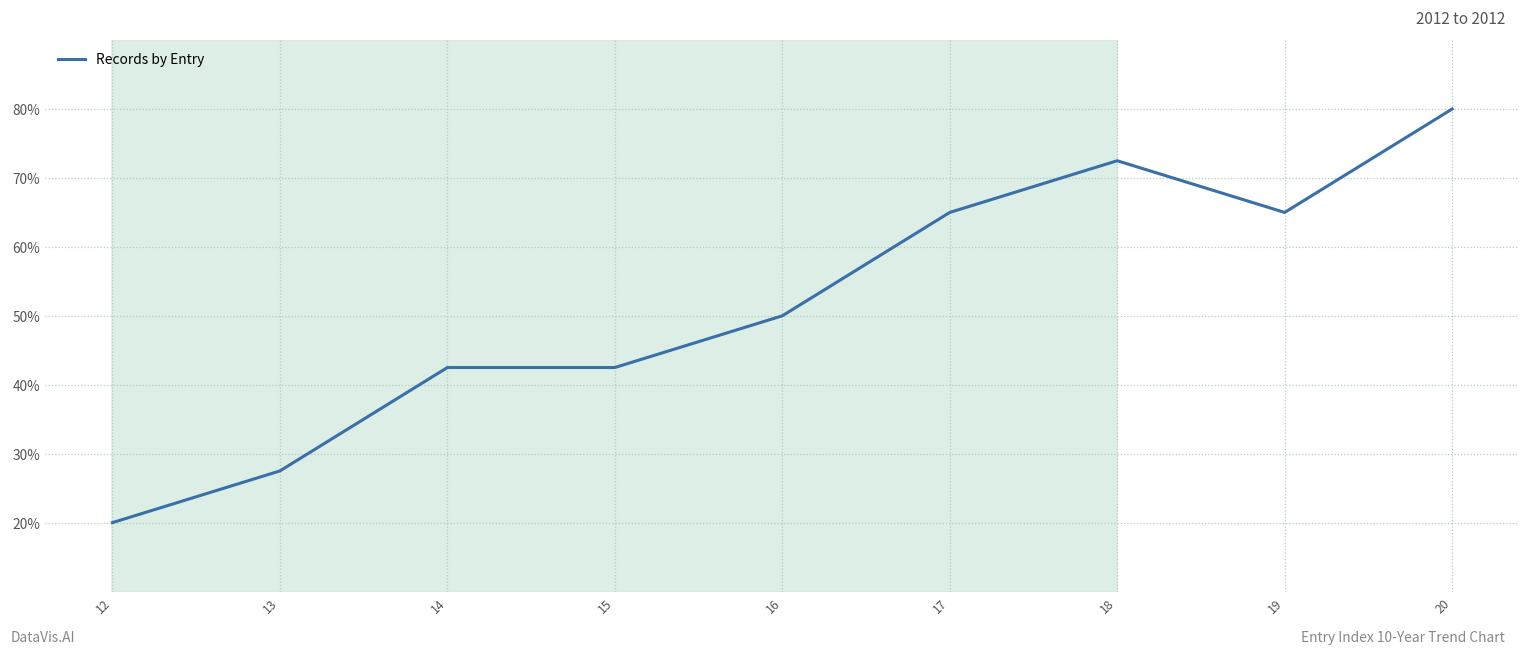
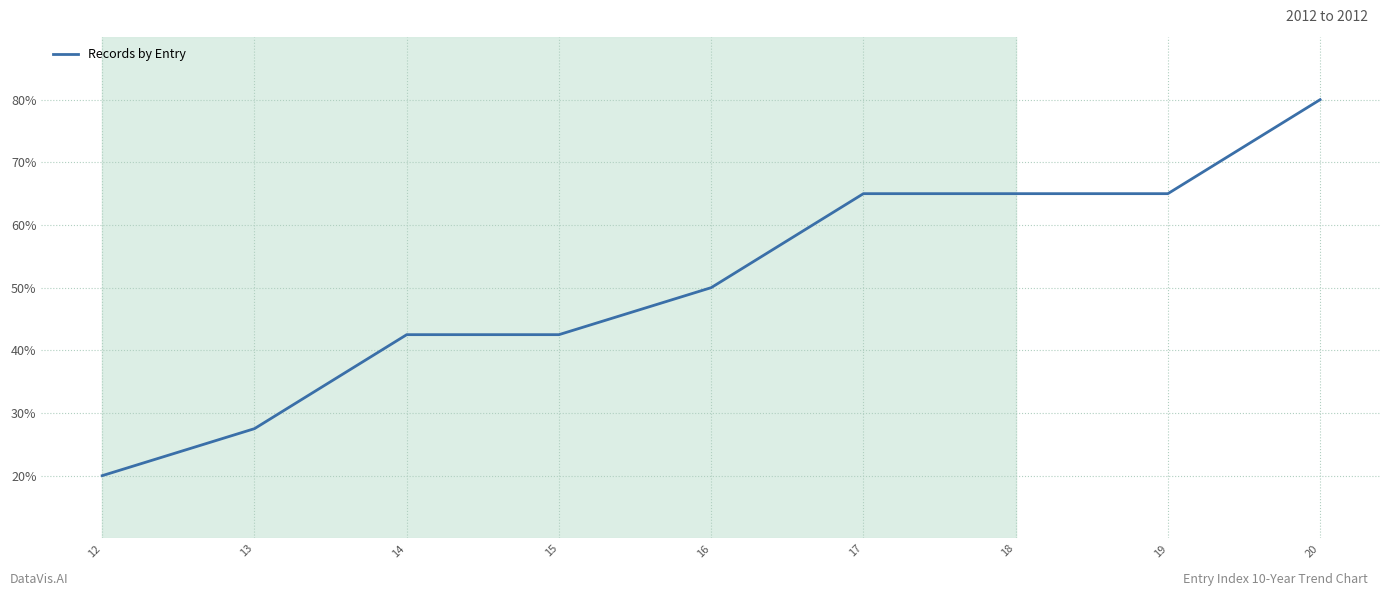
  {
    "12": "20%",
    "13": "28%",
    "14": "43%",
    "15": "43%",
    "16": "50%",
    "17": "65%",
-   "18": "73%",
+   "18": "65%",
    "19": "65%",
    "20": "80%"
  }
